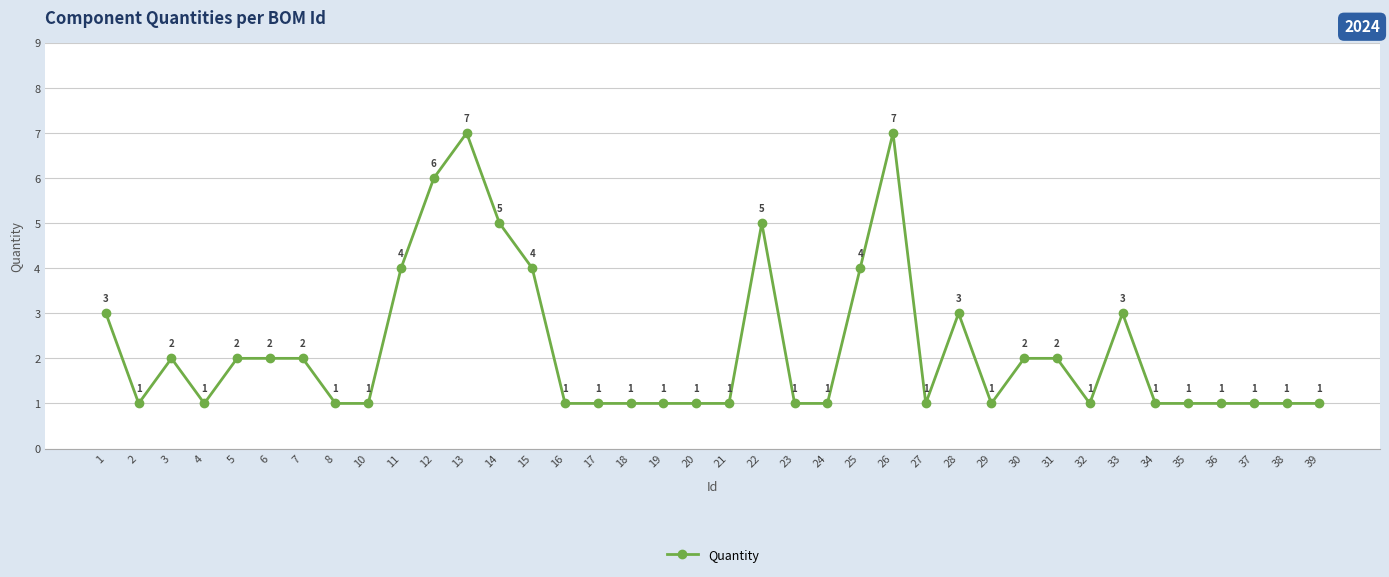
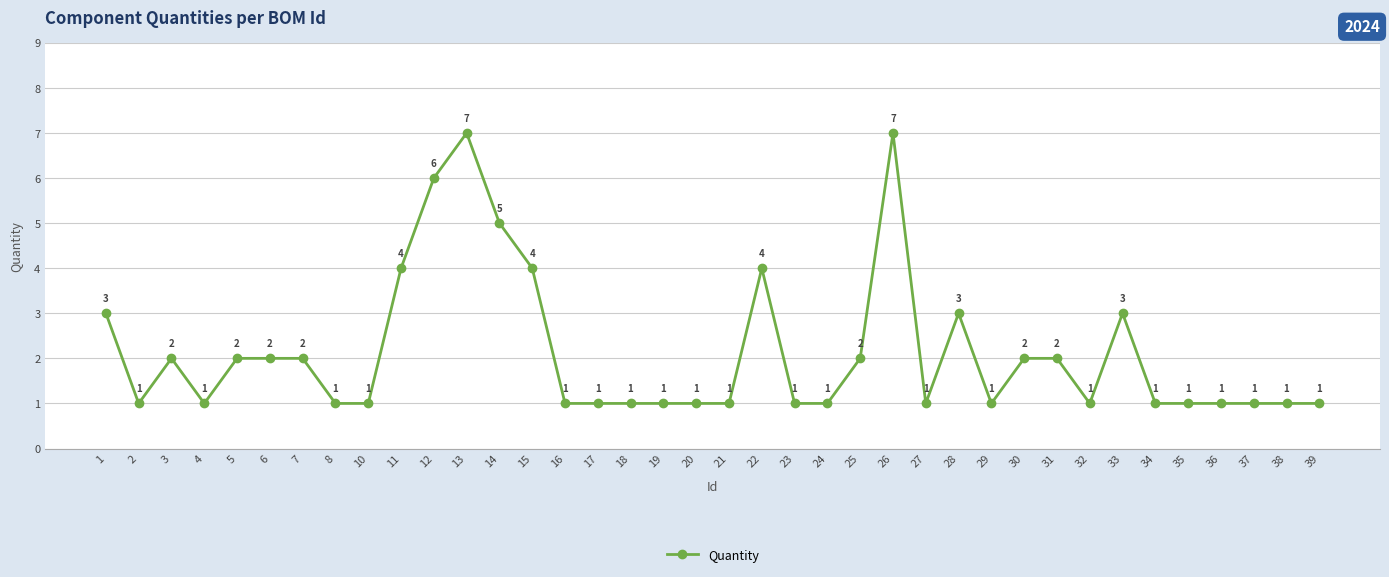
  {
    "1": 3,
    "2": 1,
    "3": 2,
    "4": 1,
    "5": 2,
    "6": 2,
    "7": 2,
    "8": 1,
    "10": 1,
    "11": 4,
    "12": 6,
    "13": 7,
    "14": 5,
    "15": 4,
    "16": 1,
    "17": 1,
    "18": 1,
    "19": 1,
    "20": 1,
    "21": 1,
-   "22": 5,
+   "22": 4,
    "23": 1,
    "24": 1,
-   "25": 4,
+   "25": 2,
    "26": 7,
    "27": 1,
    "28": 3,
    "29": 1,
    "30": 2,
    "31": 2,
    "32": 1,
    "33": 3,
    "34": 1,
    "35": 1,
    "36": 1,
    "37": 1,
    "38": 1,
    "39": 1
  }
